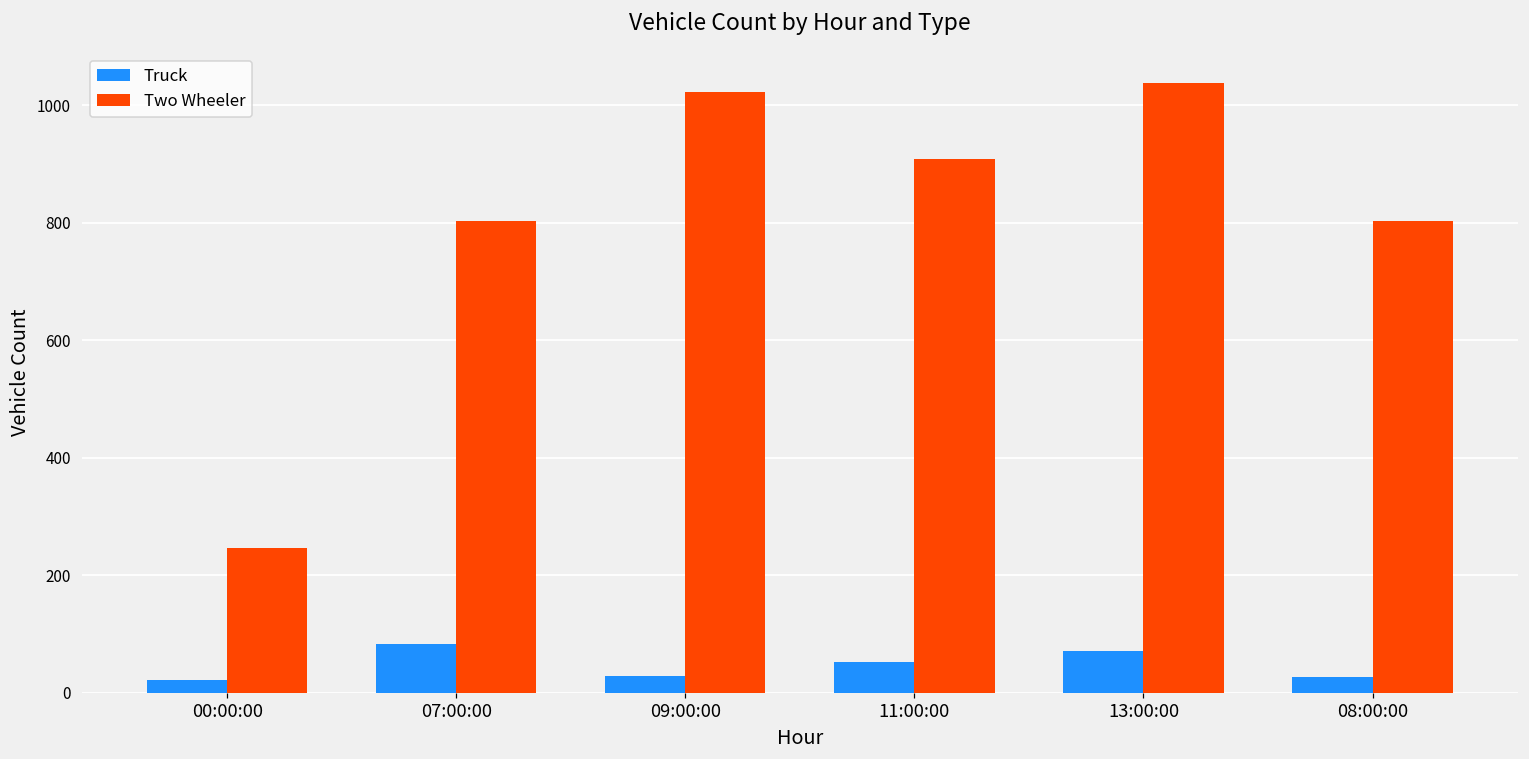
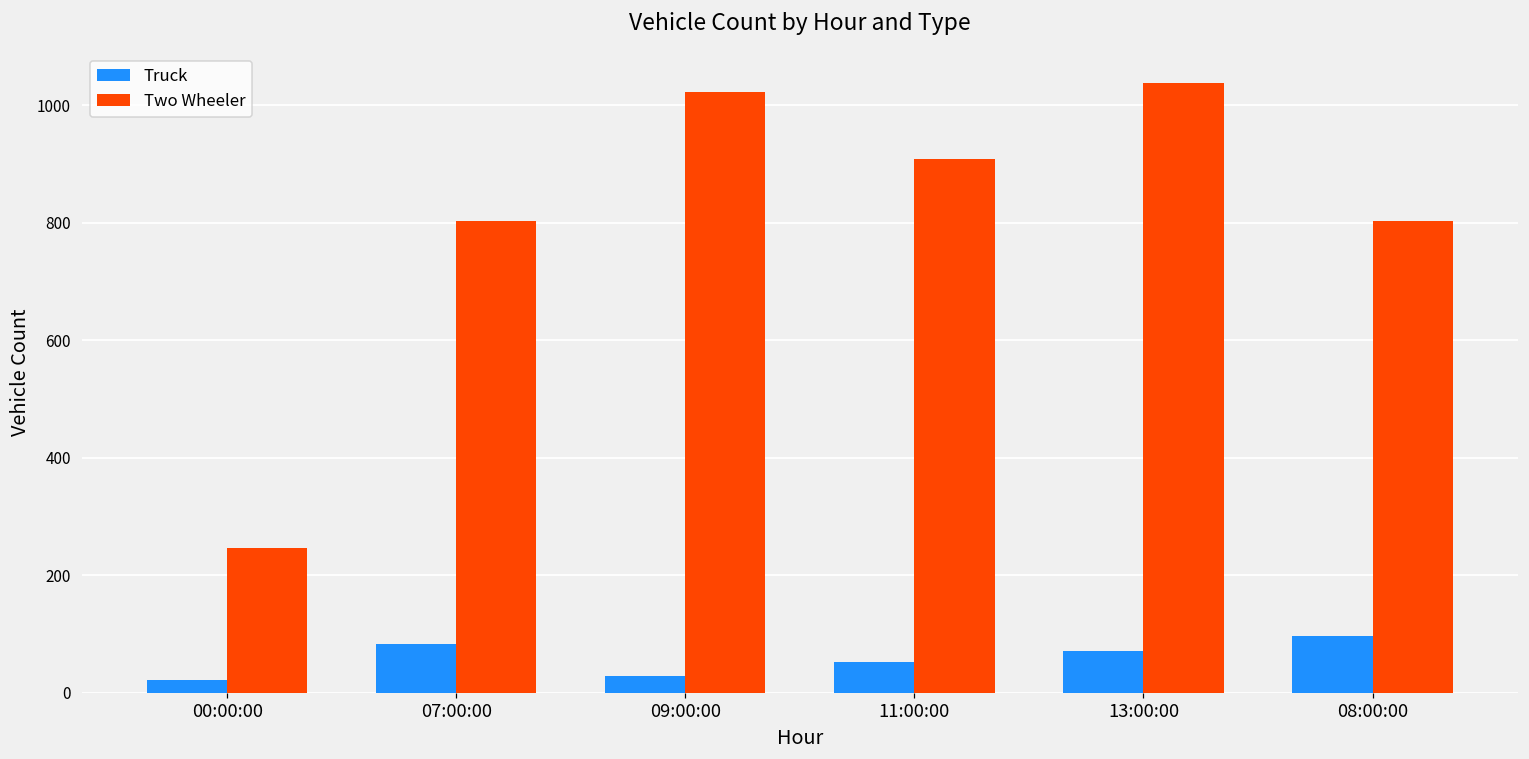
  {
    "Truck": {
      "00:00:00": 20,
      "07:00:00": 80,
      "09:00:00": 30,
      "11:00:00": 50,
      "13:00:00": 70,
-     "08:00:00": 30
+     "08:00:00": 100
    },
    "Two Wheeler": {
      "00:00:00": 250,
      "07:00:00": 800,
      "09:00:00": 1020,
      "11:00:00": 910,
      "13:00:00": 1040,
      "08:00:00": 800
    }
  }
